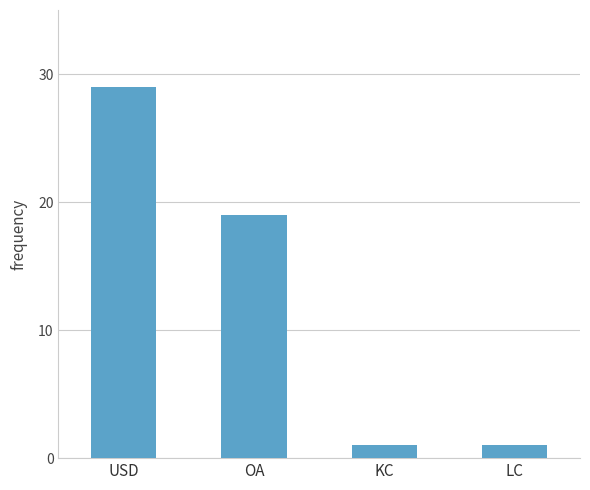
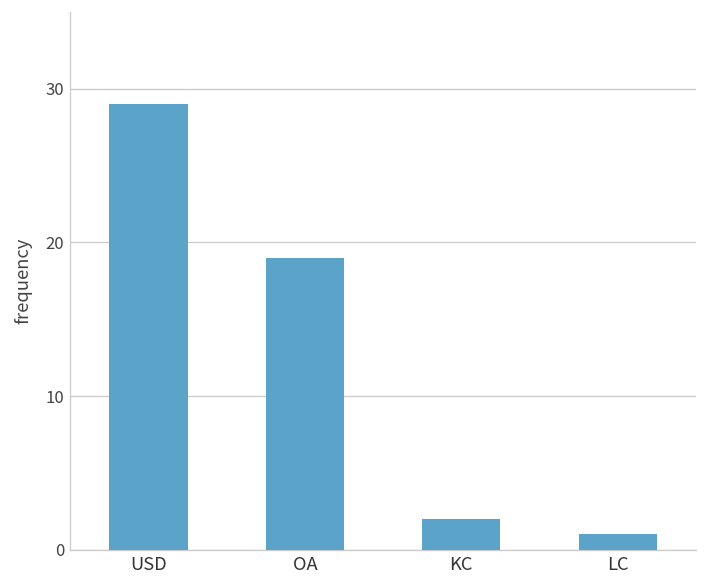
  {
    "USD": 29,
    "OA": 19,
-   "KC": 1,
+   "KC": 2,
    "LC": 1
  }
